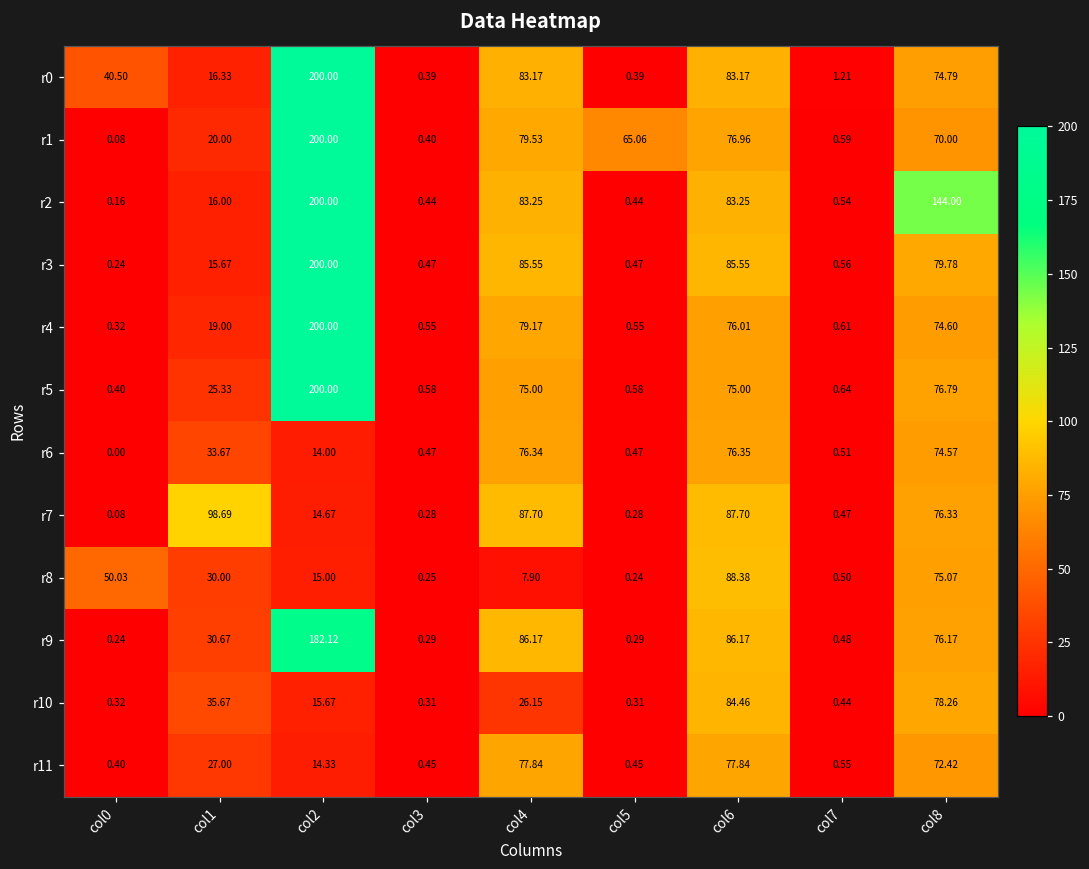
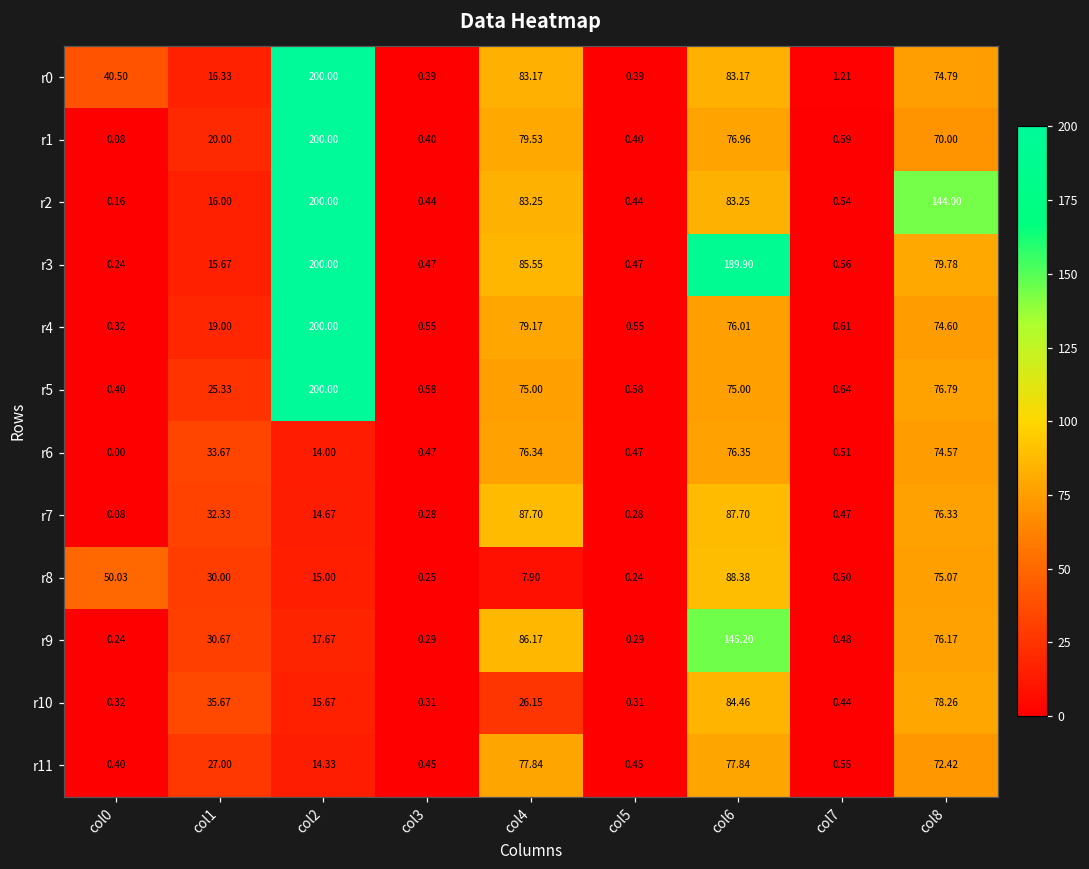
  {
    "r0": {
      "col0": 40.50,
      "col1": 16.33,
      "col2": 200.00,
      "col3": 0.39,
      "col4": 83.17,
      "col5": 0.39,
      "col6": 83.17,
      "col7": 1.21,
      "col8": 74.79
    },
    "r1": {
      "col0": 0.08,
      "col1": 20.00,
      "col2": 200.00,
      "col3": 0.40,
      "col4": 79.53,
-     "col5": 65.06,
+     "col5": 0.40,
      "col6": 76.96,
      "col7": 0.59,
      "col8": 70.00
    },
    "r2": {
      "col0": 0.16,
      "col1": 16.00,
      "col2": 200.00,
      "col3": 0.44,
      "col4": 83.25,
      "col5": 0.44,
      "col6": 83.25,
      "col7": 0.54,
      "col8": 144.00
    },
    "r3": {
      "col0": 0.24,
      "col1": 15.67,
      "col2": 200.00,
      "col3": 0.47,
      "col4": 85.55,
      "col5": 0.47,
-     "col6": 85.55,
+     "col6": 189.90,
      "col7": 0.56,
      "col8": 79.78
    },
    "r4": {
      "col0": 0.32,
      "col1": 19.00,
      "col2": 200.00,
      "col3": 0.55,
      "col4": 79.17,
      "col5": 0.55,
      "col6": 76.01,
      "col7": 0.61,
      "col8": 74.60
    },
    "r5": {
      "col0": 0.40,
      "col1": 25.33,
      "col2": 200.00,
      "col3": 0.58,
      "col4": 75.00,
      "col5": 0.58,
      "col6": 75.00,
      "col7": 0.64,
      "col8": 76.79
    },
    "r6": {
      "col0": 0.00,
      "col1": 33.67,
      "col2": 14.00,
      "col3": 0.47,
      "col4": 76.34,
      "col5": 0.47,
      "col6": 76.35,
      "col7": 0.51,
      "col8": 74.57
    },
    "r7": {
      "col0": 0.08,
-     "col1": 98.69,
+     "col1": 32.33,
      "col2": 14.67,
      "col3": 0.28,
      "col4": 87.70,
      "col5": 0.28,
      "col6": 87.70,
      "col7": 0.47,
      "col8": 76.33
    },
    "r8": {
      "col0": 50.03,
      "col1": 30.00,
      "col2": 15.00,
      "col3": 0.25,
      "col4": 7.90,
      "col5": 0.24,
      "col6": 88.38,
      "col7": 0.50,
      "col8": 75.07
    },
    "r9": {
      "col0": 0.24,
      "col1": 30.67,
-     "col2": 182.12,
+     "col2": 17.67,
      "col3": 0.29,
      "col4": 86.17,
      "col5": 0.29,
-     "col6": 86.17,
+     "col6": 145.20,
      "col7": 0.48,
      "col8": 76.17
    },
    "r10": {
      "col0": 0.32,
      "col1": 35.67,
      "col2": 15.67,
      "col3": 0.31,
      "col4": 26.15,
      "col5": 0.31,
      "col6": 84.46,
      "col7": 0.44,
      "col8": 78.26
    },
    "r11": {
      "col0": 0.40,
      "col1": 27.00,
      "col2": 14.33,
      "col3": 0.45,
      "col4": 77.84,
      "col5": 0.45,
      "col6": 77.84,
      "col7": 0.55,
      "col8": 72.42
    }
  }
